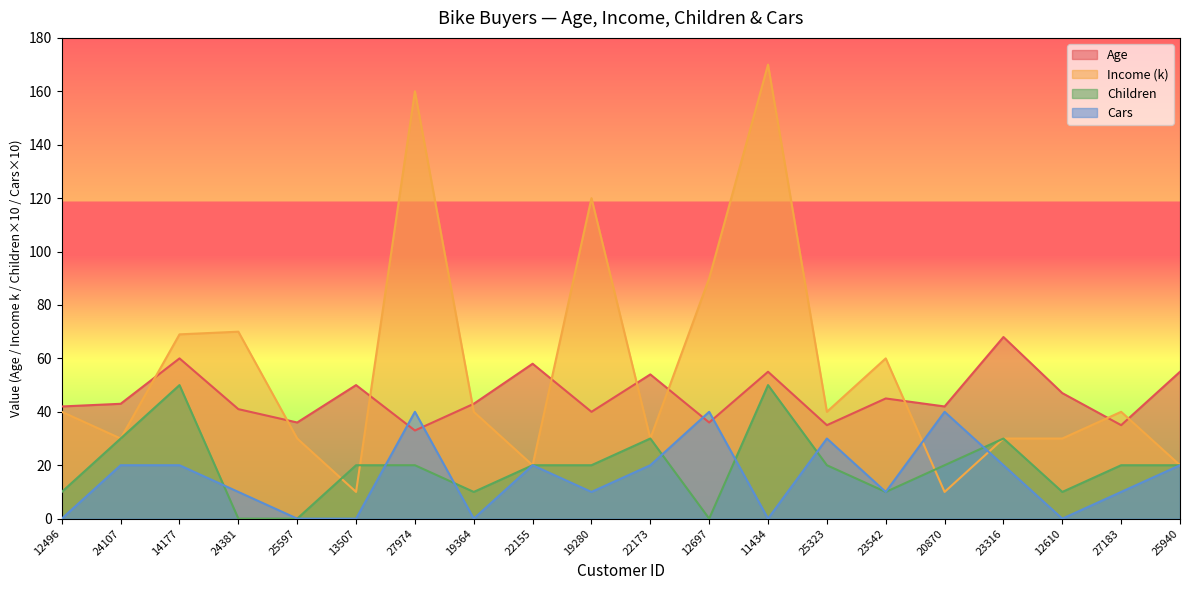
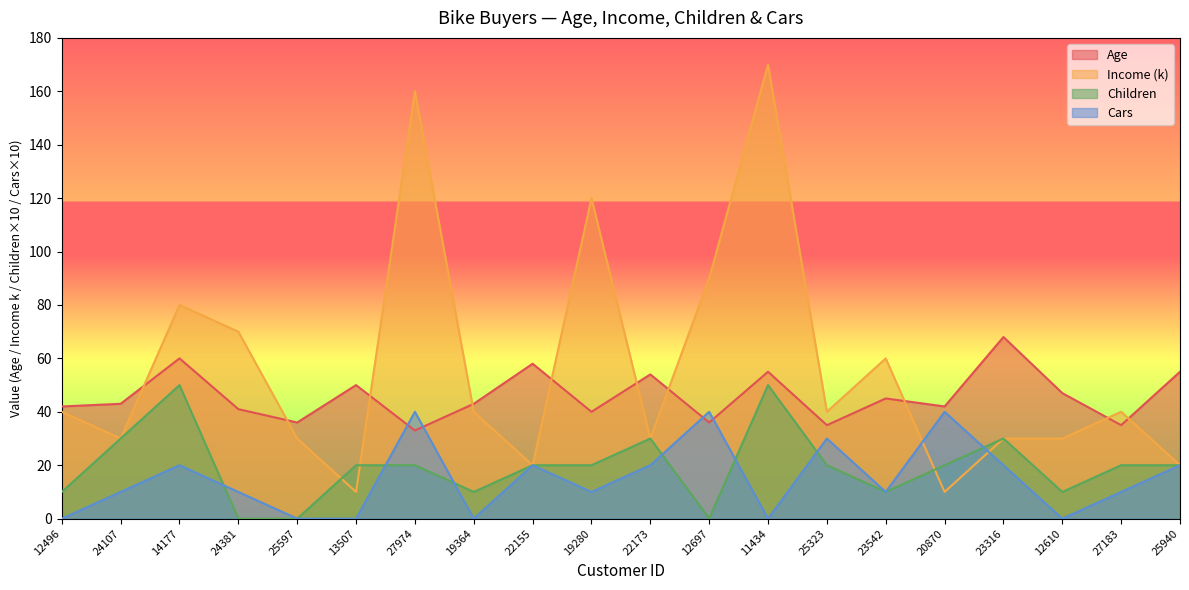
  {
    "Age": {
      "12496": 42,
      "24107": 43,
      "14177": 60,
      "24381": 41,
      "25597": 36,
      "13507": 50,
      "27974": 33,
      "19364": 43,
      "22155": 58,
      "19280": 40,
      "22173": 54,
      "12697": 36,
      "11434": 55,
      "25323": 35,
      "23542": 45,
      "20870": 42,
      "23316": 68,
      "12610": 47,
      "27183": 35,
      "25940": 55
    },
    "Income (k)": {
      "12496": 40,
-     "14177": 69,
+     "14177": 80,
      "24381": 70,
      "25597": 30,
      "13507": 10,
      "27974": 160,
      "19364": 40,
      "19280": 120,
      "12697": 90,
      "11434": 170,
      "25323": 40,
      "23542": 60,
      "20870": 10,
      "12610": 30,
      "27183": 40
    },
    "Children": {
      "12496": 10,
      "14177": 50,
      "24381": 0,
      "13507": 20,
      "27974": 20,
      "19364": 10,
      "19280": 20,
      "12697": 0,
      "11434": 50,
      "25323": 20,
      "20870": 20,
      "12610": 10,
      "27183": 20
    },
    "Cars": {
      "12496": 0,
-     "24107": 20,
+     "24107": 10,
      "14177": 20,
      "24381": 10,
      "13507": 0,
      "27974": 40,
      "19364": 0,
      "19280": 10,
      "22173": 20,
      "12697": 40,
      "11434": 0,
      "25323": 30,
      "20870": 40,
      "23316": 20,
      "12610": 0,
      "27183": 10
    }
  }
